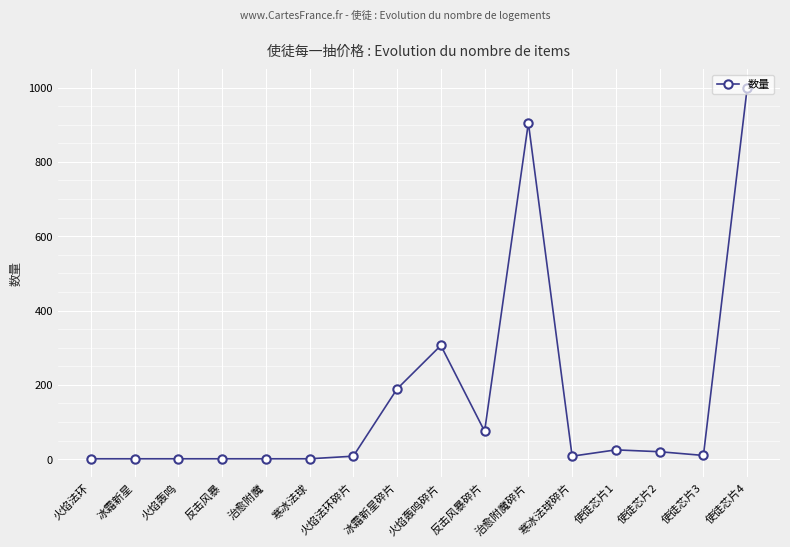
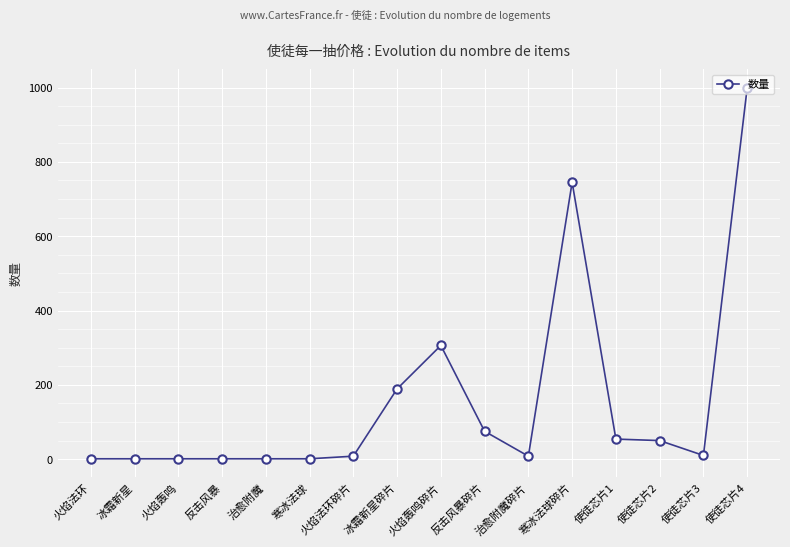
  {
    "火焰法环": 0,
    "冰霜新星": 0,
    "火焰轰鸣": 0,
    "反击风暴": 0,
    "治愈附魔": 0,
    "寒冰法球": 0,
    "火焰法环碎片": 10,
    "冰霜新星碎片": 190,
    "火焰轰鸣碎片": 310,
    "反击风暴碎片": 80,
-   "治愈附魔碎片": 910,
-   "寒冰法球碎片": 10,
-   "使徒芯片1": 30,
-   "使徒芯片2": 20,
+   "治愈附魔碎片": 10,
+   "寒冰法球碎片": 750,
+   "使徒芯片1": 50,
+   "使徒芯片2": 50,
    "使徒芯片3": 10
  }
